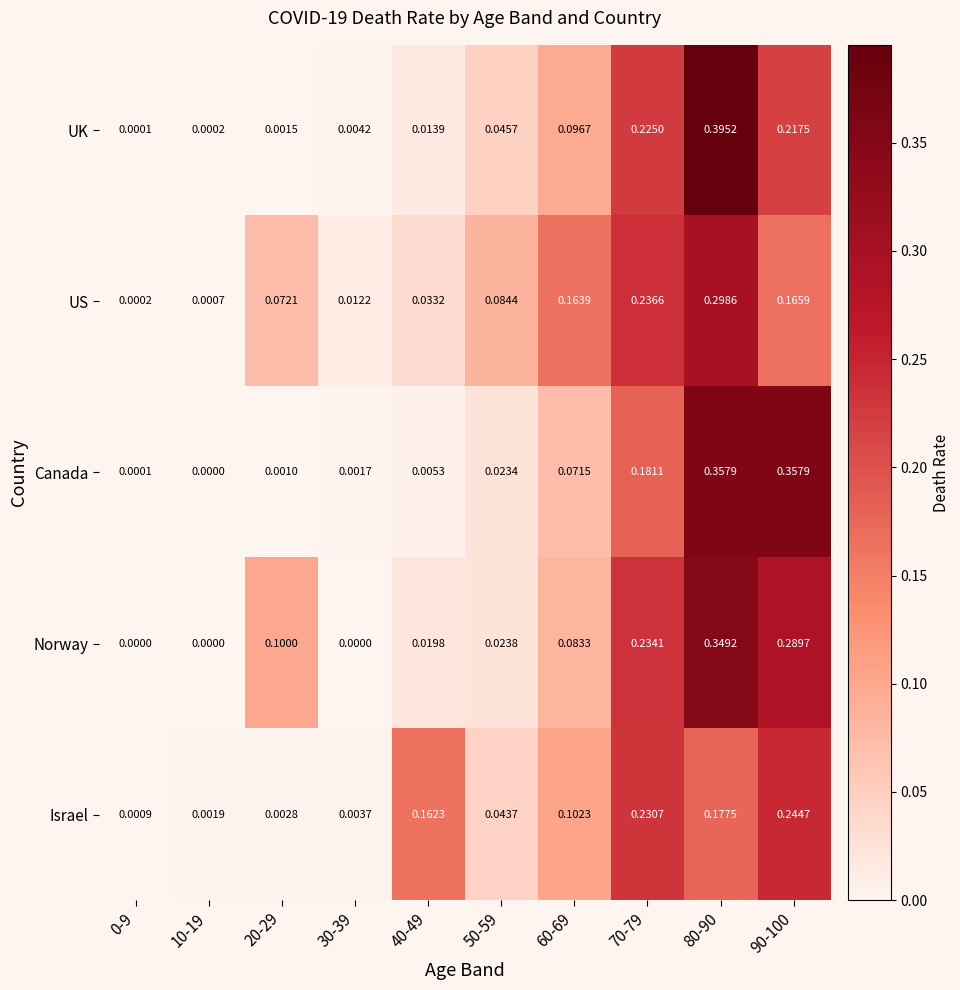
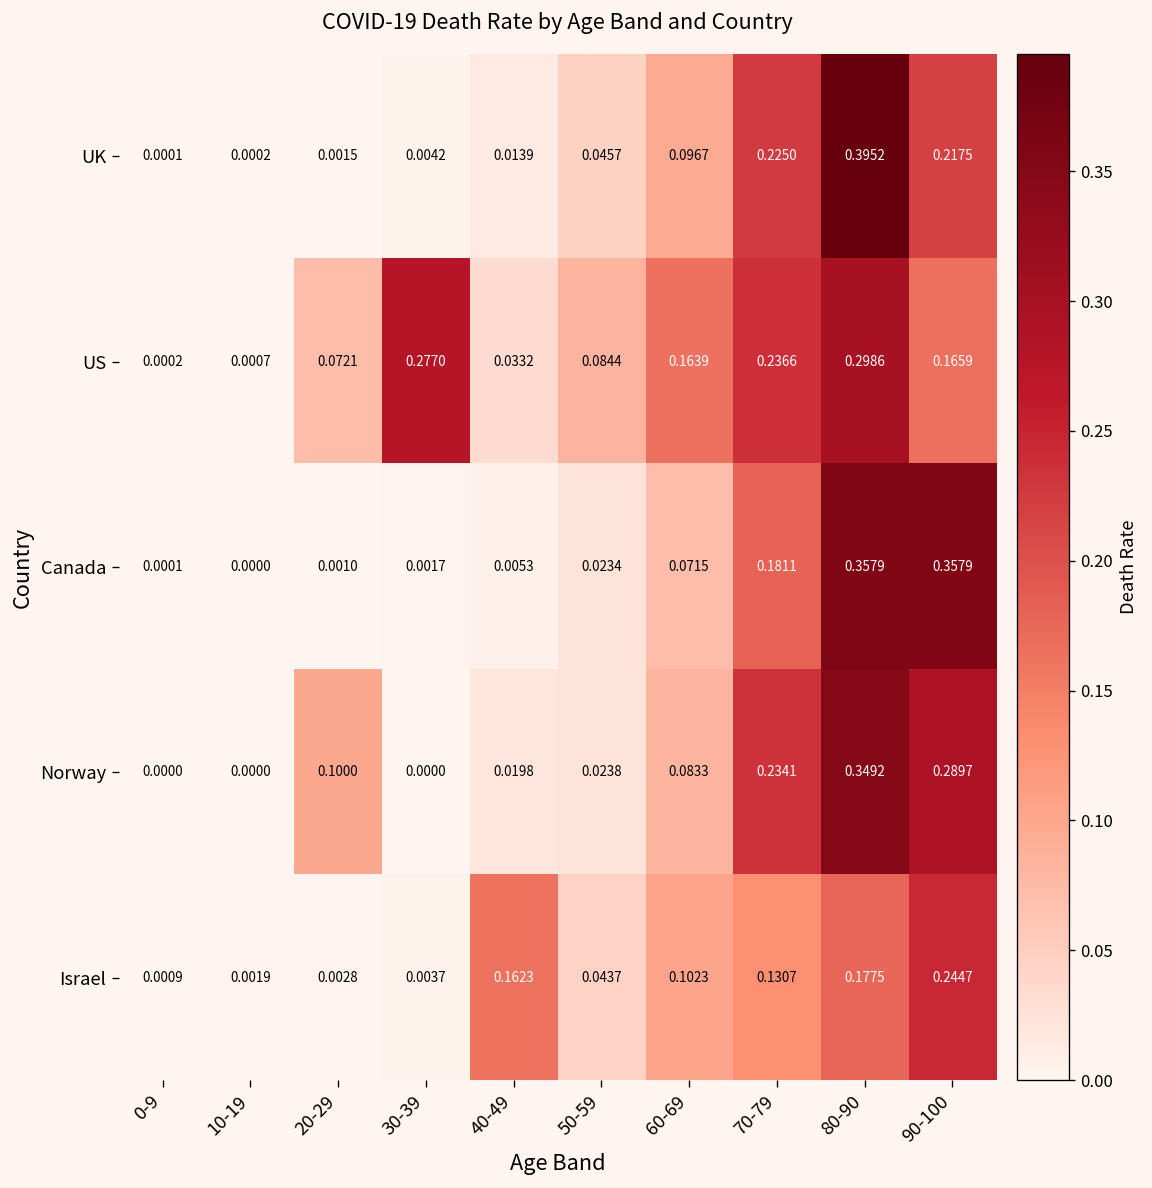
  {
    "UK": {
      "0-9": 0.0001,
      "10-19": 0.0002,
      "20-29": 0.0015,
      "30-39": 0.0042,
      "40-49": 0.0139,
      "50-59": 0.0457,
      "60-69": 0.0967,
      "70-79": 0.2250,
      "80-90": 0.3952,
      "90-100": 0.2175
    },
    "US": {
      "0-9": 0.0002,
      "10-19": 0.0007,
      "20-29": 0.0721,
-     "30-39": 0.0122,
+     "30-39": 0.2770,
      "40-49": 0.0332,
      "50-59": 0.0844,
      "60-69": 0.1639,
      "70-79": 0.2366,
      "80-90": 0.2986,
      "90-100": 0.1659
    },
    "Canada": {
      "0-9": 0.0001,
      "10-19": 0.0000,
      "20-29": 0.0010,
      "30-39": 0.0017,
      "40-49": 0.0053,
      "50-59": 0.0234,
      "60-69": 0.0715,
      "70-79": 0.1811,
      "80-90": 0.3579,
      "90-100": 0.3579
    },
    "Norway": {
      "0-9": 0.0000,
      "10-19": 0.0000,
      "20-29": 0.1000,
      "30-39": 0.0000,
      "40-49": 0.0198,
      "50-59": 0.0238,
      "60-69": 0.0833,
      "70-79": 0.2341,
      "80-90": 0.3492,
      "90-100": 0.2897
    },
    "Israel": {
      "0-9": 0.0009,
      "10-19": 0.0019,
      "20-29": 0.0028,
      "30-39": 0.0037,
      "40-49": 0.1623,
      "50-59": 0.0437,
      "60-69": 0.1023,
-     "70-79": 0.2307,
+     "70-79": 0.1307,
      "80-90": 0.1775,
      "90-100": 0.2447
    }
  }
